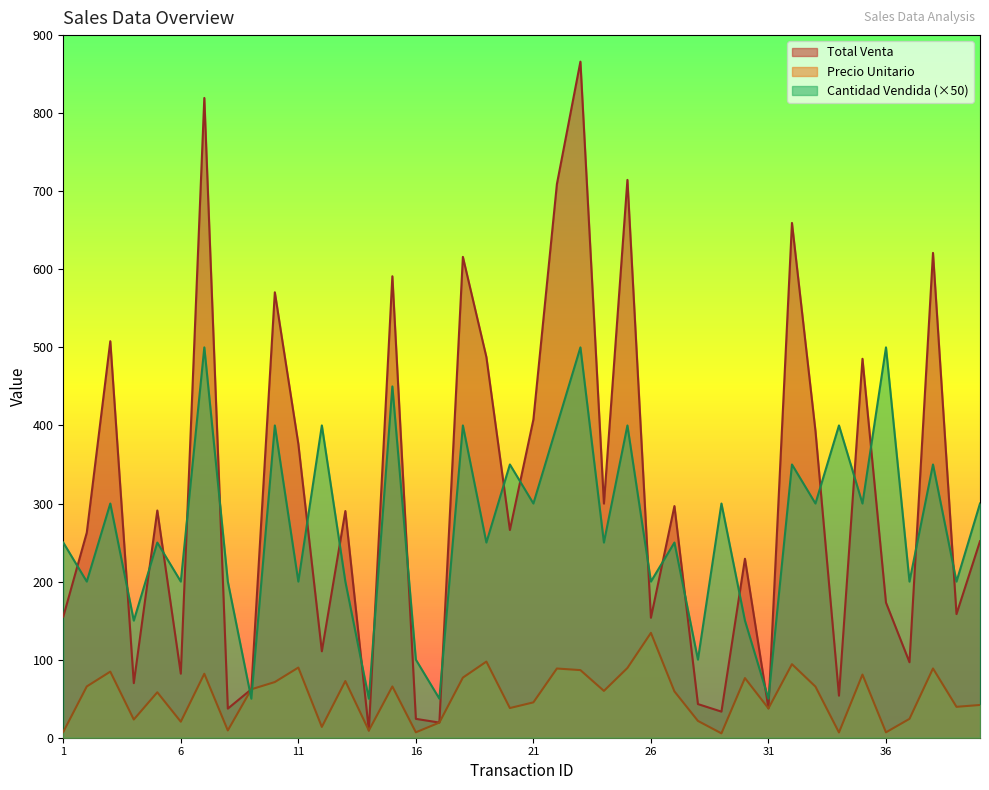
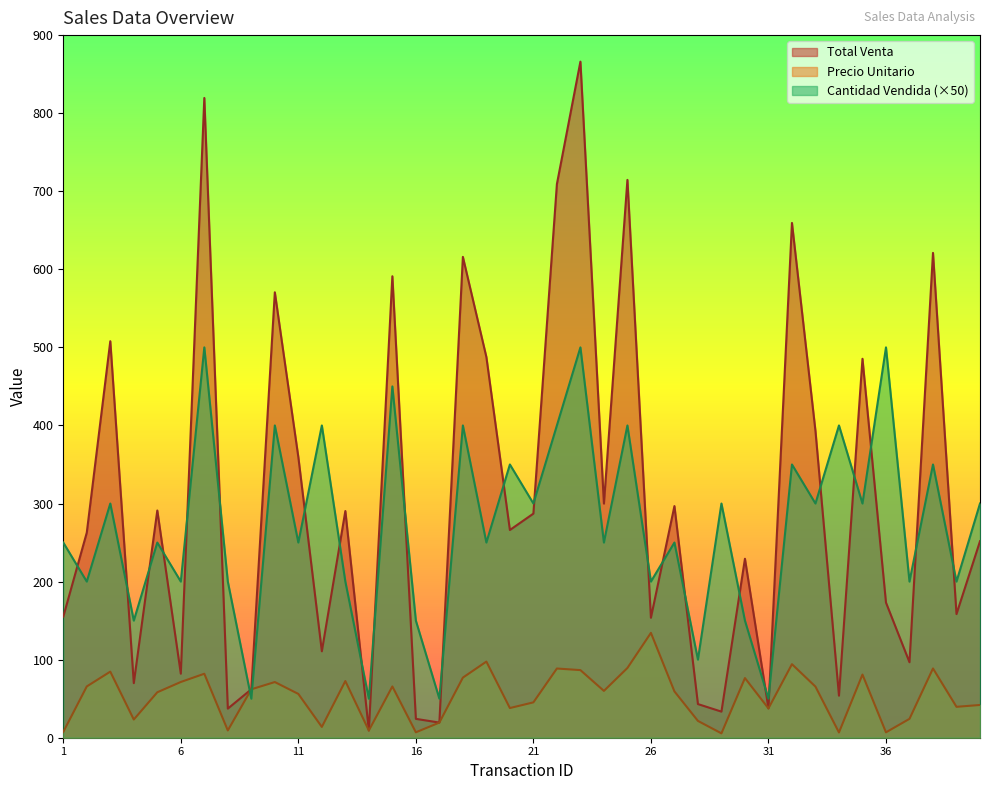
  {
    "Total Venta": {
      "1": 160,
      "6": 80,
-     "11": 380,
+     "11": 360,
      "16": 20,
-     "21": 410,
+     "21": 290,
      "26": 150,
      "36": 170
    },
    "Precio Unitario": {
      "1": 10,
-     "6": 20,
-     "11": 90,
+     "6": 70,
+     "11": 60,
      "16": 10,
      "21": 50,
      "26": 130,
      "36": 10
    },
    "Cantidad Vendida (×50)": {
      "1": 250,
      "6": 200,
-     "11": 200,
-     "16": 100,
+     "11": 250,
+     "16": 150,
      "21": 300,
      "26": 200,
      "31": 50,
      "36": 500
    }
  }
